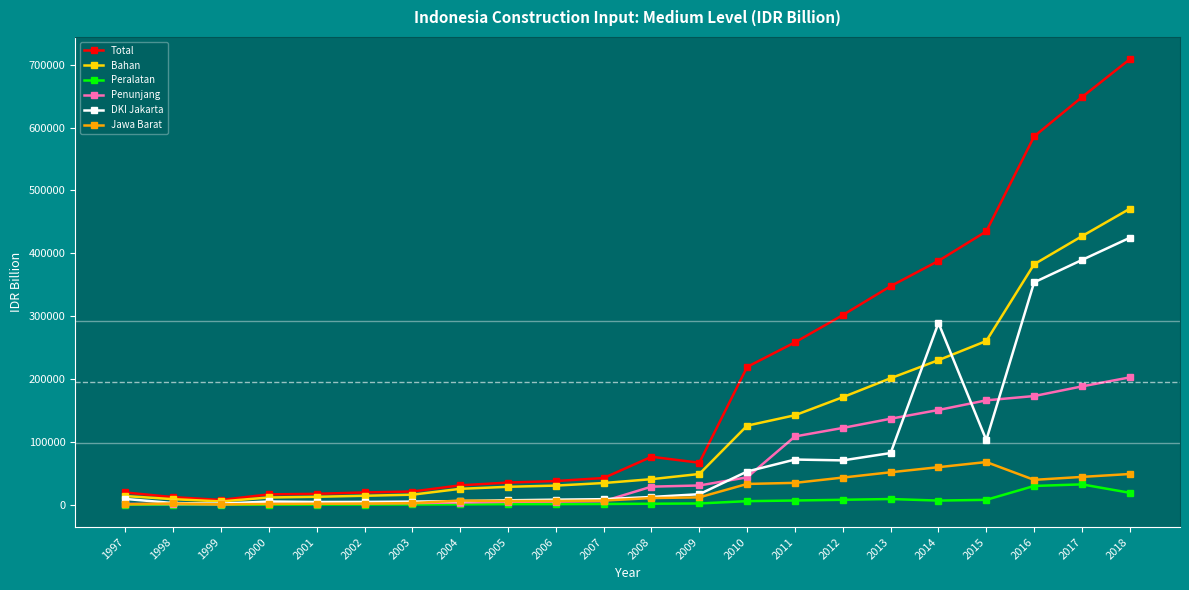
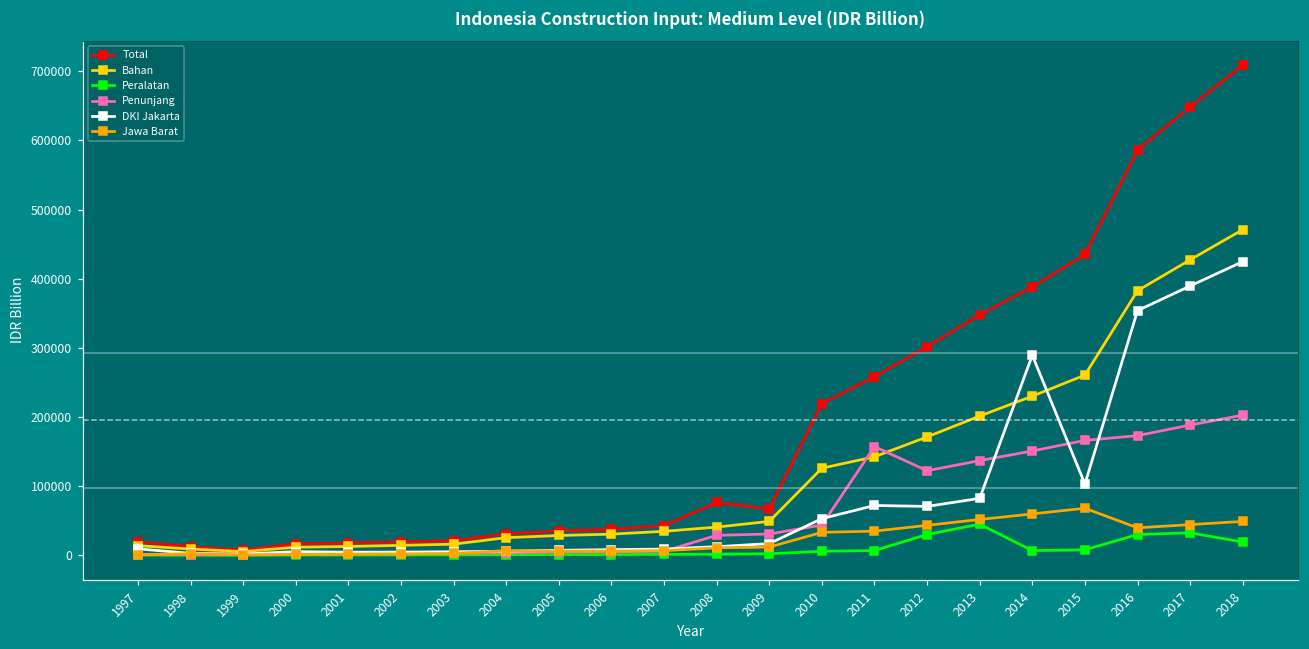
  {
    "Total": {
      "1997": 20000,
      "2000": 20000,
      "2001": 20000,
      "2002": 20000,
      "2003": 20000,
      "2004": 30000,
      "2005": 40000,
      "2006": 40000,
      "2007": 40000,
      "2008": 80000,
      "2009": 70000,
      "2010": 220000,
      "2011": 260000,
      "2012": 300000,
      "2013": 350000,
      "2014": 390000,
      "2015": 440000,
      "2016": 590000,
      "2017": 650000,
      "2018": 710000
    },
    "Peralatan": {
      "2007": 0,
      "2008": 0,
      "2009": 0,
      "2010": 10000,
      "2011": 10000,
-     "2012": 10000,
-     "2013": 10000,
+     "2012": 30000,
+     "2013": 50000,
      "2014": 10000,
      "2015": 10000,
      "2016": 30000,
      "2017": 30000,
      "2018": 20000
    },
    "Penunjang": {
      "2008": 30000,
      "2009": 30000,
      "2010": 40000,
-     "2011": 110000,
+     "2011": 160000,
      "2012": 120000,
      "2013": 140000,
      "2014": 150000,
      "2015": 170000,
      "2016": 170000,
      "2017": 190000,
      "2018": 200000
    },
    "DKI Jakarta": {
      "1997": 10000,
      "2009": 20000,
      "2010": 50000,
      "2011": 70000,
      "2012": 70000,
      "2013": 80000,
      "2014": 290000,
      "2015": 100000,
      "2016": 350000,
      "2017": 390000,
      "2018": 420000
    }
  }
